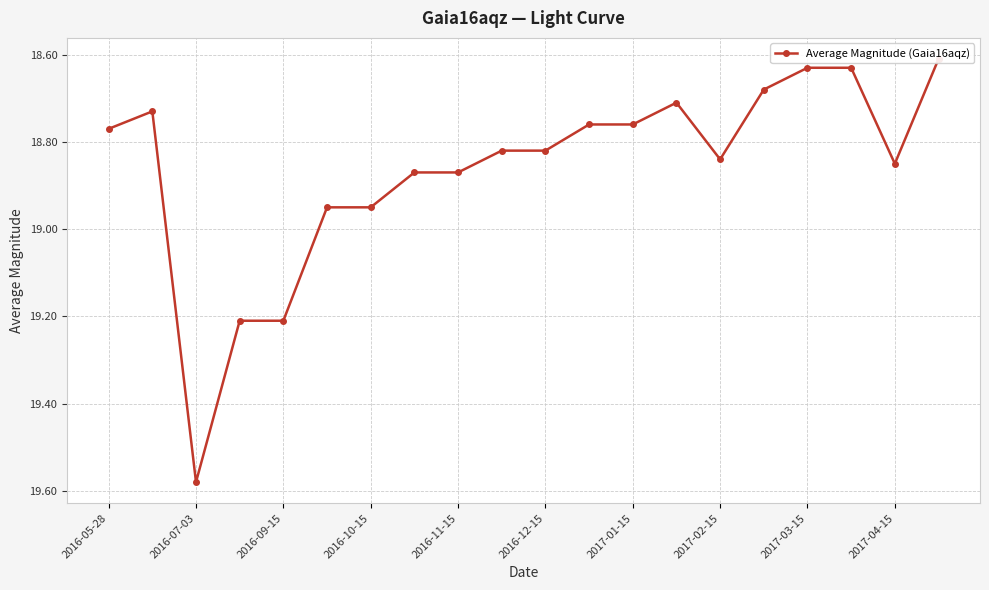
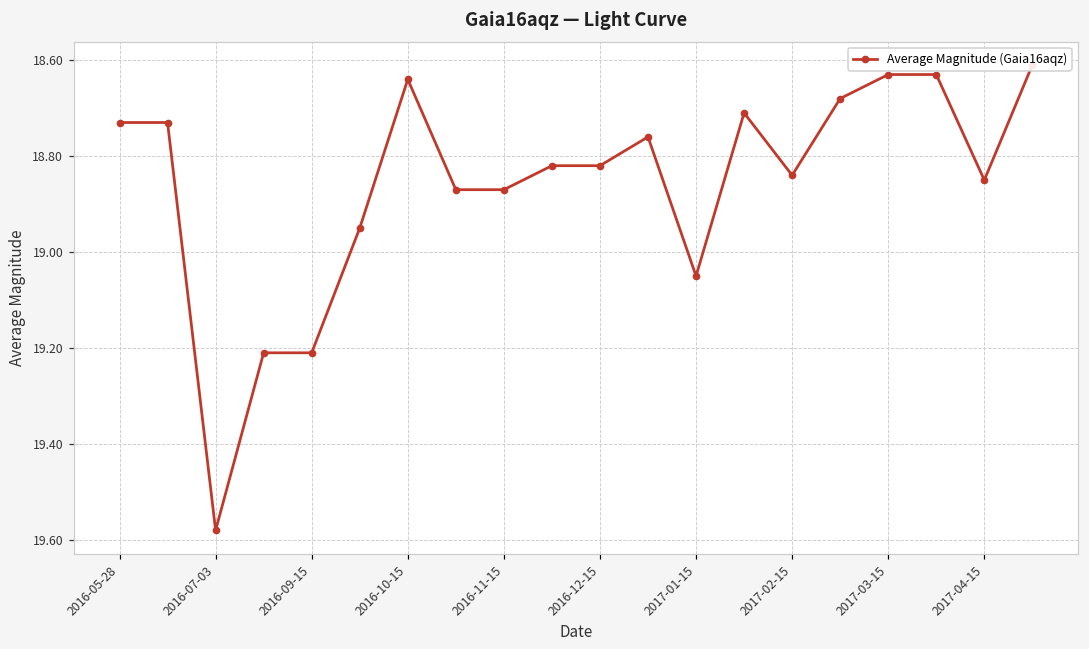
  {
-   "2016-05-28": 18.77,
+   "2016-05-28": 18.73,
    "2016-07-03": 19.58,
    "2016-09-15": 19.21,
-   "2016-10-15": 18.95,
+   "2016-10-15": 18.64,
    "2016-11-15": 18.87,
    "2016-12-15": 18.82,
-   "2017-01-15": 18.76,
+   "2017-01-15": 19.05,
    "2017-02-15": 18.84,
    "2017-03-15": 18.63,
    "2017-04-15": 18.85
  }
